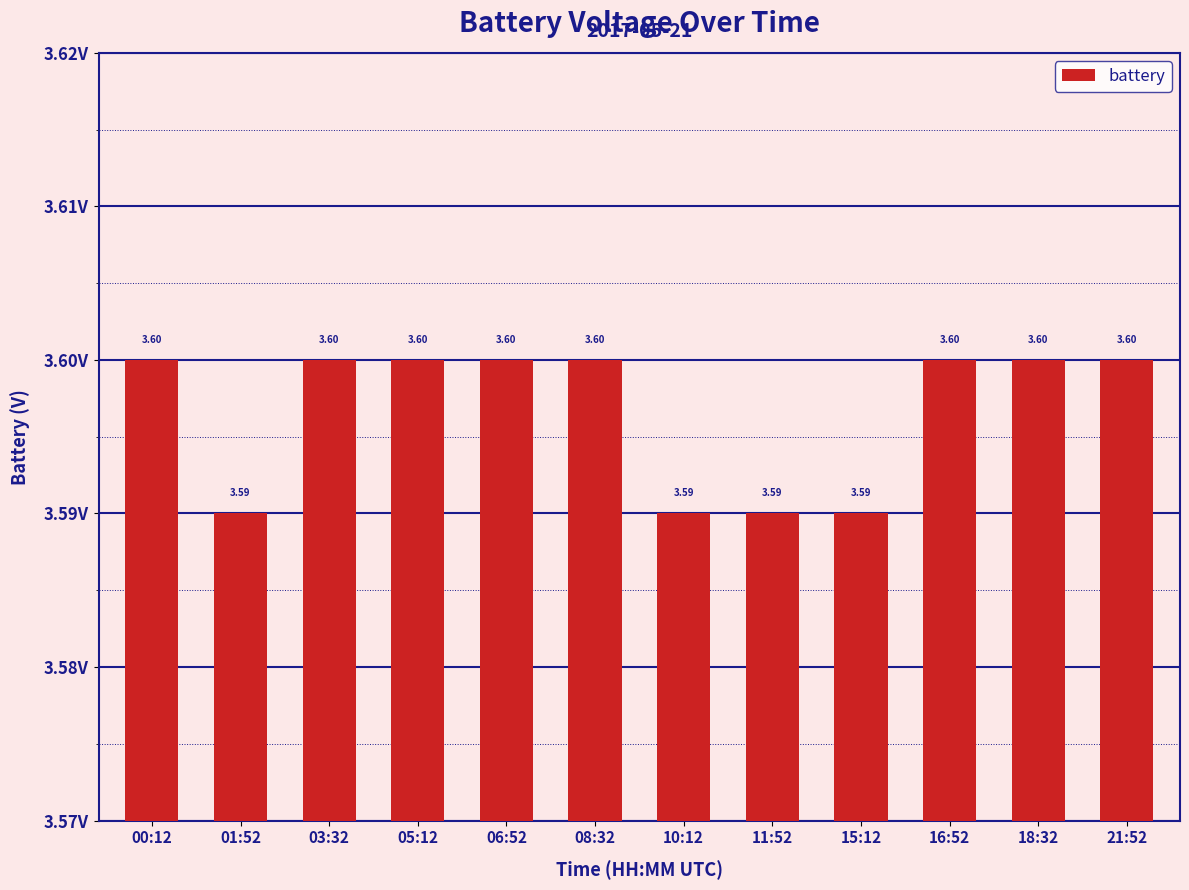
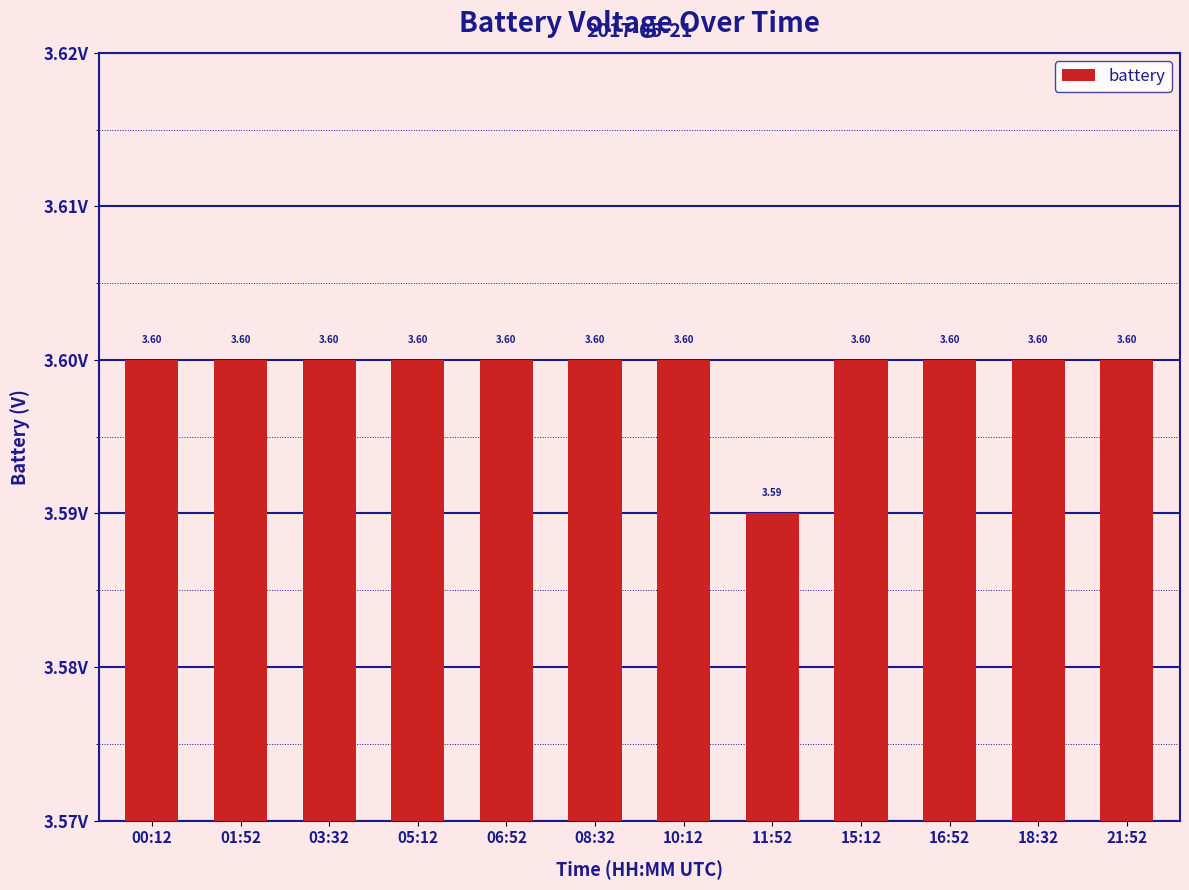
  {
    "00:12": 3.60,
-   "01:52": 3.59,
+   "01:52": 3.60,
    "03:32": 3.60,
    "05:12": 3.60,
    "06:52": 3.60,
    "08:32": 3.60,
-   "10:12": 3.59,
+   "10:12": 3.60,
    "11:52": 3.59,
-   "15:12": 3.59,
+   "15:12": 3.60,
    "16:52": 3.60,
    "18:32": 3.60,
    "21:52": 3.60
  }
